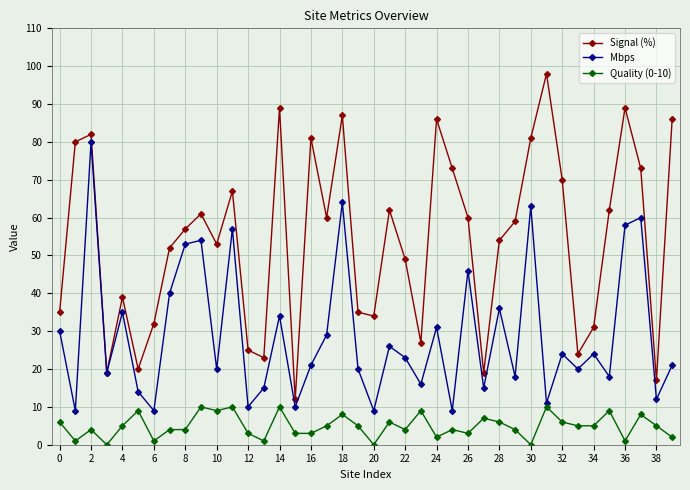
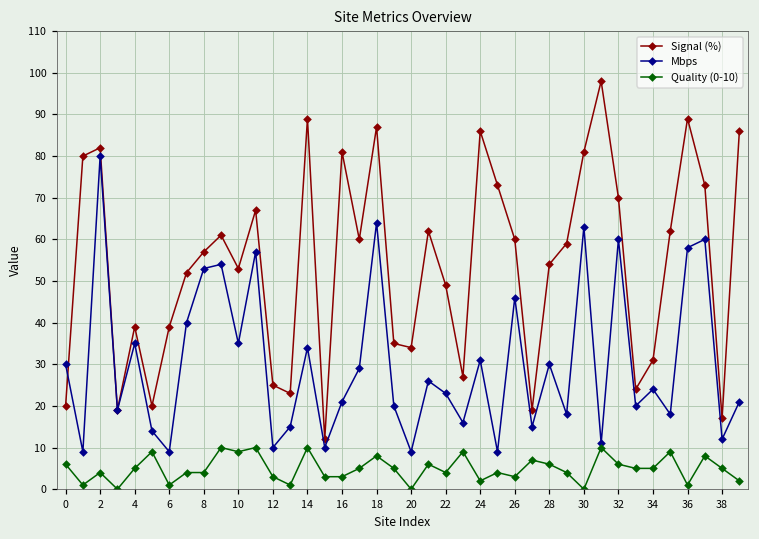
  {
    "Signal (%)": {
-     "0": 35,
+     "0": 20,
      "2": 82,
      "4": 39,
-     "6": 32,
+     "6": 39,
      "8": 57,
      "10": 53,
      "12": 25,
      "14": 89,
      "16": 81,
      "18": 87,
      "20": 34,
      "22": 49,
      "24": 86,
      "26": 60,
      "28": 54,
      "30": 81,
      "32": 70,
      "34": 31,
      "36": 89,
      "38": 17
    },
    "Mbps": {
      "0": 30,
      "2": 80,
      "4": 35,
      "6": 9,
      "8": 53,
-     "10": 20,
+     "10": 35,
      "12": 10,
      "14": 34,
      "16": 21,
      "18": 64,
      "20": 9,
      "22": 23,
      "24": 31,
      "26": 46,
-     "28": 36,
+     "28": 30,
      "30": 63,
-     "32": 24,
+     "32": 60,
      "34": 24,
      "36": 58,
      "38": 12
    },
    "Quality (0-10)": {
      "0": 6,
      "2": 4,
      "4": 5,
      "6": 1,
      "8": 4,
      "10": 9,
      "12": 3,
      "14": 10,
      "16": 3,
      "18": 8,
      "20": 0,
      "22": 4,
      "24": 2,
      "26": 3,
      "28": 6,
      "30": 0,
      "32": 6,
      "34": 5,
      "36": 1,
      "38": 5
    }
  }
